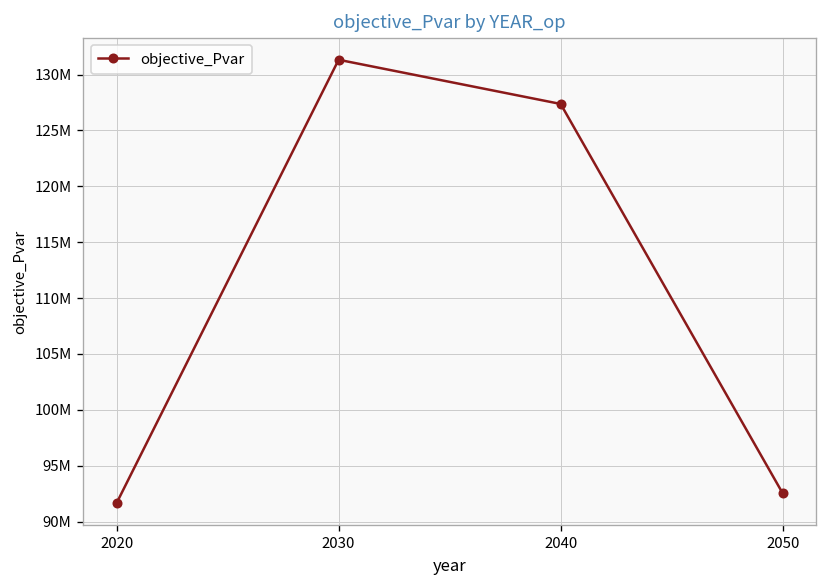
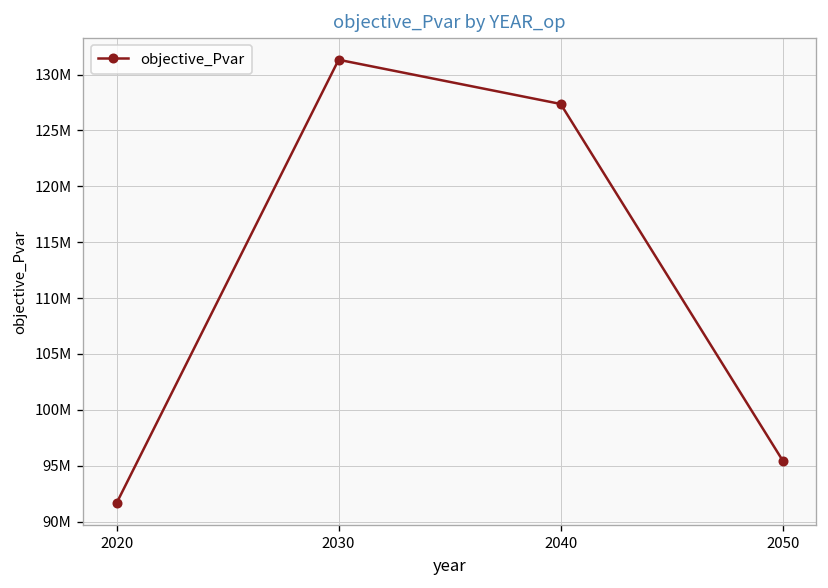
  {
    "2020": 92000000,
    "2030": 131000000,
    "2040": 127000000,
-   "2050": 93000000
+   "2050": 95000000
  }
